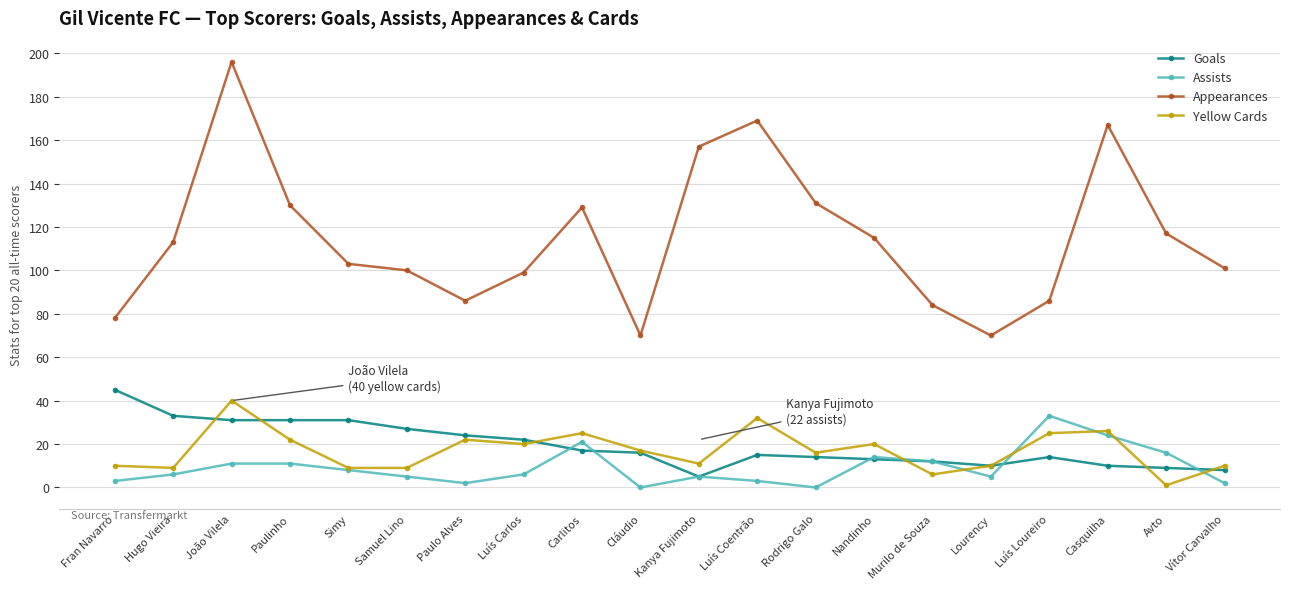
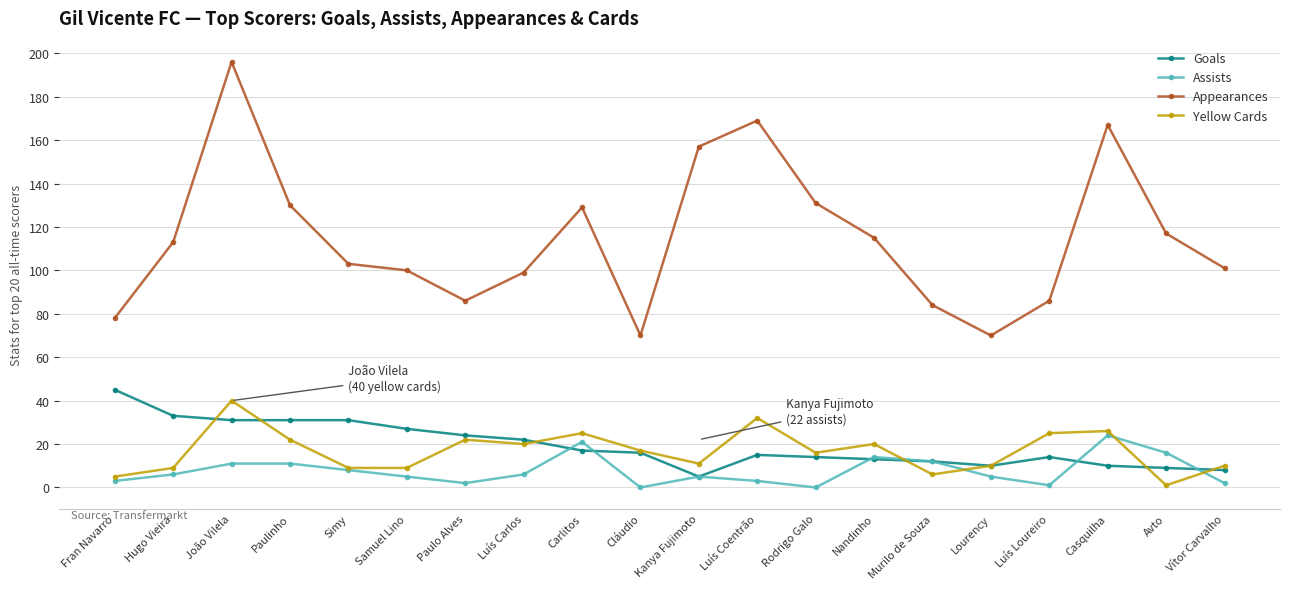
  {
    "Goals": {
      "Fran Navarro": 45,
      "Hugo Vieira": 33,
      "João Vilela": 31,
      "Paulinho": 31,
      "Simy": 31,
      "Samuel Lino": 27,
      "Paulo Alves": 24,
      "Luís Carlos": 22,
      "Carlitos": 17,
      "Luís Coentrão": 15,
      "Rodrigo Galo": 14,
      "Luís Loureiro": 14,
      "Casquilha": 10,
      "Avto": 9,
      "Vítor Carvalho": 8
    },
    "Assists": {
      "Fran Navarro": 3,
      "Hugo Vieira": 6,
      "João Vilela": 11,
      "Paulinho": 11,
      "Samuel Lino": 5,
      "Paulo Alves": 2,
      "Luís Carlos": 6,
      "Carlitos": 21,
      "Cláudio": 0,
      "Luís Coentrão": 3,
      "Rodrigo Galo": 0,
      "Lourency": 5,
-     "Luís Loureiro": 33,
+     "Luís Loureiro": 1,
      "Casquilha": 24,
      "Avto": 16,
      "Vítor Carvalho": 2
    },
    "Appearances": {
      "Fran Navarro": 78,
      "Hugo Vieira": 113,
      "João Vilela": 196,
      "Paulinho": 130,
      "Simy": 103,
      "Samuel Lino": 100,
      "Paulo Alves": 86,
      "Luís Carlos": 99,
      "Carlitos": 129,
      "Cláudio": 70,
      "Kanya Fujimoto": 157,
      "Luís Coentrão": 169,
      "Rodrigo Galo": 131,
      "Nandinho": 115,
      "Murilo de Souza": 84,
      "Lourency": 70,
      "Luís Loureiro": 86,
      "Casquilha": 167,
      "Avto": 117,
      "Vítor Carvalho": 101
    },
    "Yellow Cards": {
-     "Fran Navarro": 10,
+     "Fran Navarro": 5,
      "Hugo Vieira": 9,
      "Paulinho": 22,
      "Samuel Lino": 9,
      "Paulo Alves": 22,
      "Luís Carlos": 20,
      "Carlitos": 25,
      "Kanya Fujimoto": 11,
      "Rodrigo Galo": 16,
      "Nandinho": 20,
      "Murilo de Souza": 6,
      "Luís Loureiro": 25,
      "Casquilha": 26,
      "Avto": 1,
      "Vítor Carvalho": 10
    }
  }
